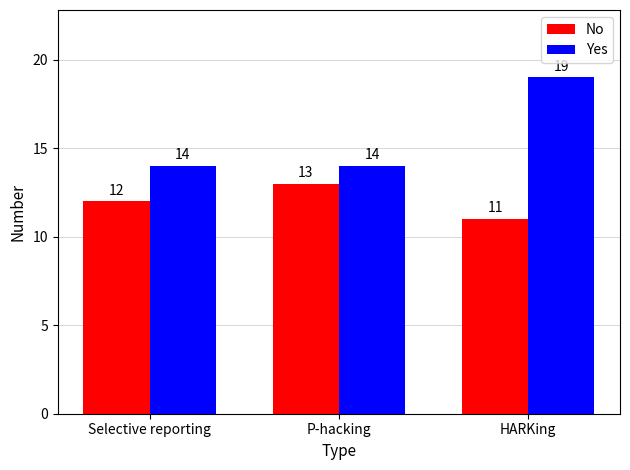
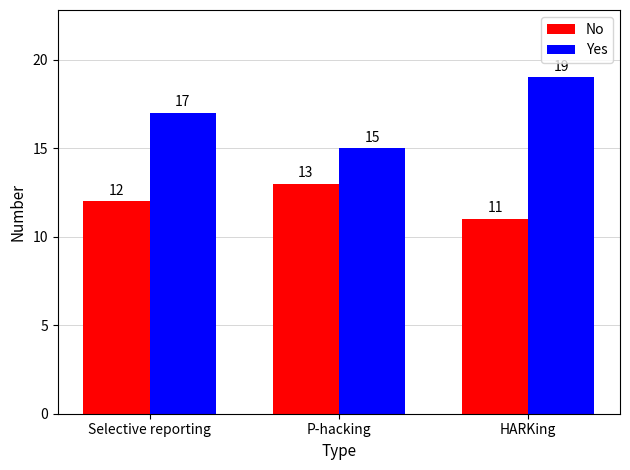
  {
    "No": {
      "Selective reporting": 12,
      "P-hacking": 13,
      "HARKing": 11
    },
    "Yes": {
-     "Selective reporting": 14,
-     "P-hacking": 14
+     "Selective reporting": 17,
+     "P-hacking": 15
    }
  }
